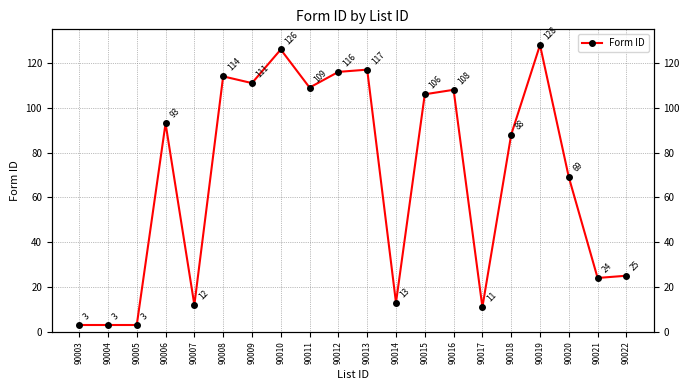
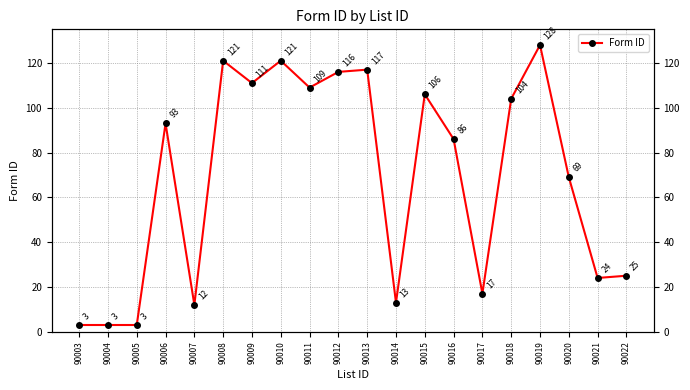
  {
    "90003": 3,
    "90004": 3,
    "90005": 3,
    "90006": 93,
    "90007": 12,
-   "90008": 114,
+   "90008": 121,
    "90009": 111,
-   "90010": 126,
+   "90010": 121,
    "90011": 109,
    "90012": 116,
    "90013": 117,
    "90014": 13,
    "90015": 106,
-   "90016": 108,
-   "90017": 11,
-   "90018": 88,
+   "90016": 86,
+   "90017": 17,
+   "90018": 104,
    "90019": 128,
    "90020": 69,
    "90021": 24,
    "90022": 25
  }
